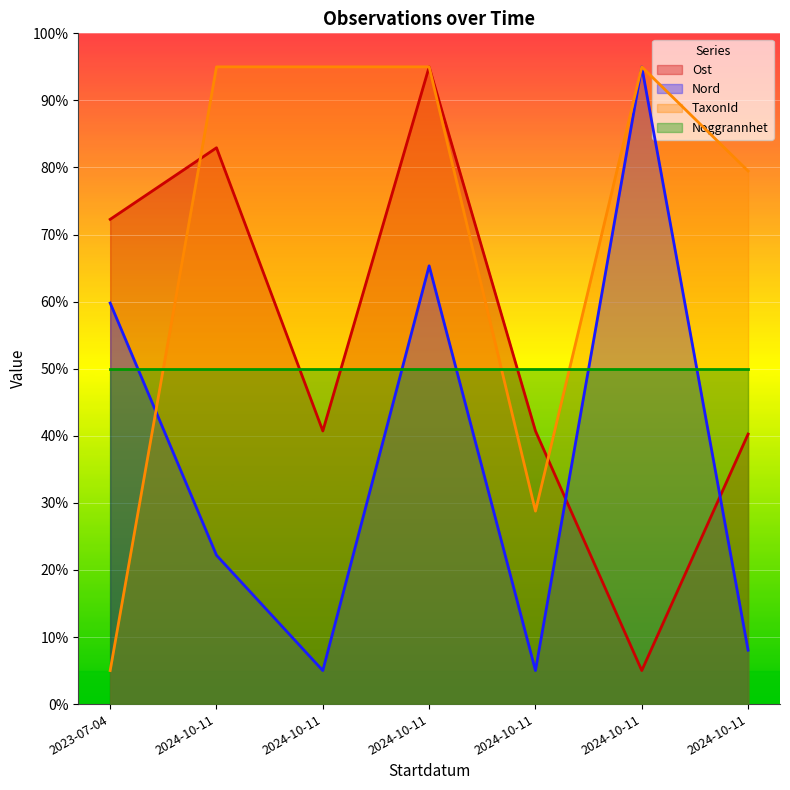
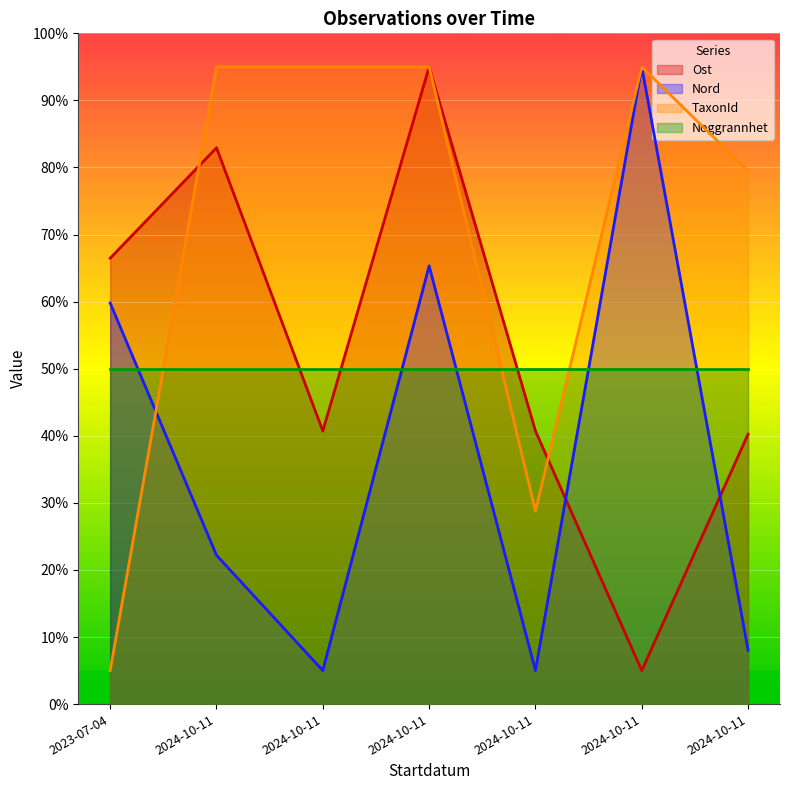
  {
    "Ost": {
-     "2023-07-04": "72%"
+     "2023-07-04": "66%"
    },
    "Nord": {
      "2023-07-04": "60%"
    },
    "Noggrannhet": {
      "2023-07-04": "50%"
    }
  }
